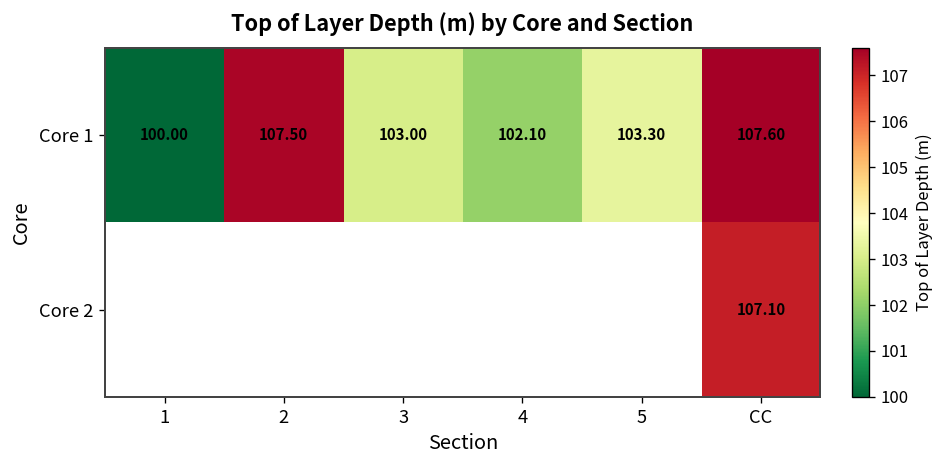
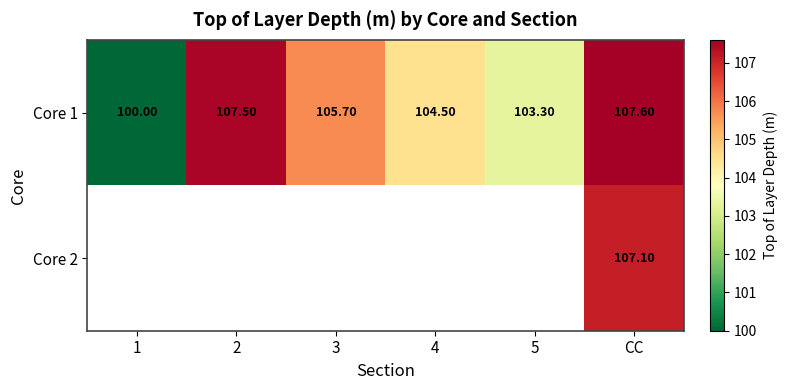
  {
    "Core 1": {
      "1": 100.00,
      "2": 107.50,
-     "3": 103.00,
-     "4": 102.10,
+     "3": 105.70,
+     "4": 104.50,
      "5": 103.30,
      "CC": 107.60
    },
    "Core 2": {
      "CC": 107.10
    }
  }
